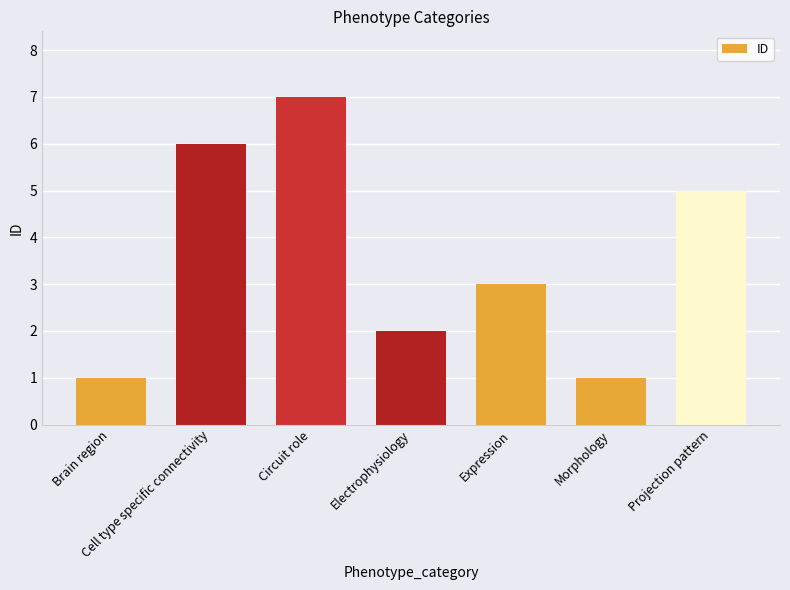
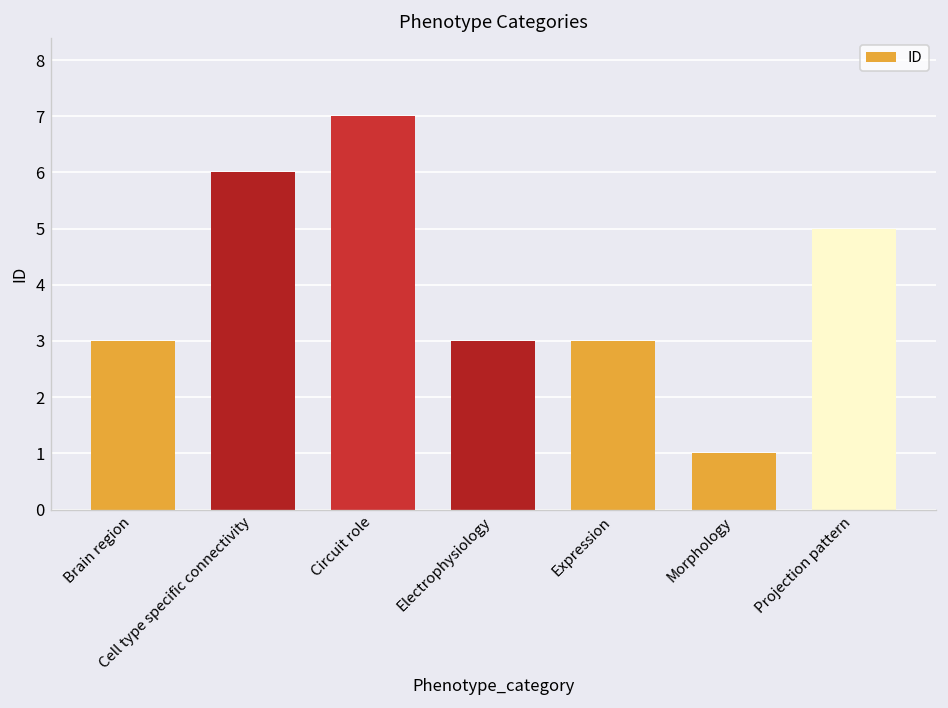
  {
-   "Brain region": 1,
+   "Brain region": 3,
    "Cell type specific connectivity": 6,
    "Circuit role": 7,
-   "Electrophysiology": 2,
+   "Electrophysiology": 3,
    "Expression": 3,
    "Morphology": 1,
    "Projection pattern": 5
  }
